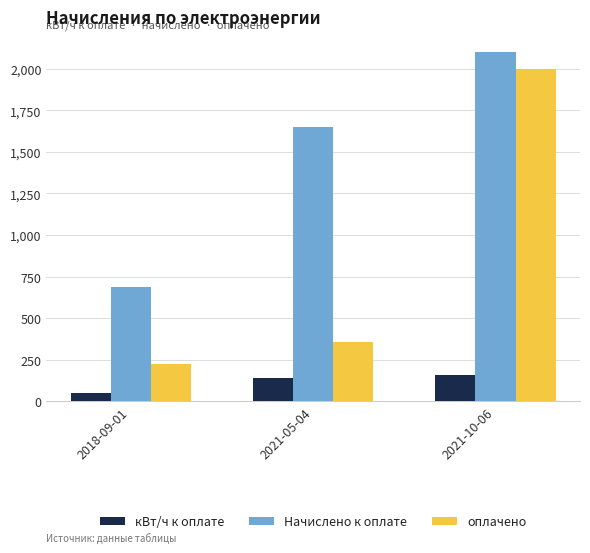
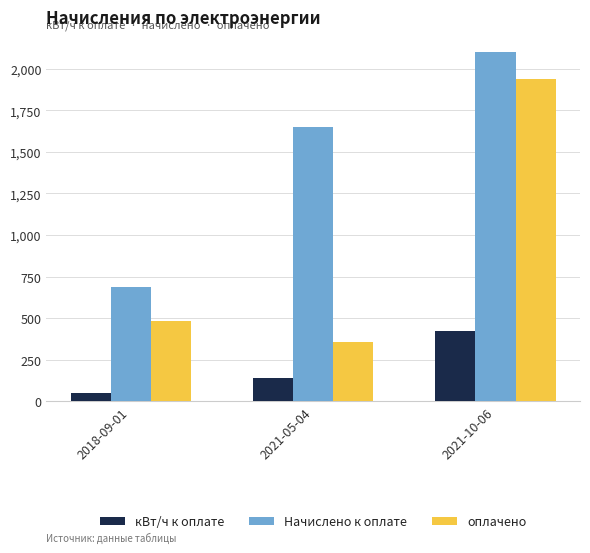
  {
    "кВт/ч к оплате": {
      "2018-09-01": "50",
      "2021-05-04": "140",
-     "2021-10-06": "160"
+     "2021-10-06": "420"
    },
    "Начислено к оплате": {
      "2018-09-01": "690",
      "2021-05-04": "1,650",
      "2021-10-06": "2,100"
    },
    "оплачено": {
-     "2018-09-01": "230",
+     "2018-09-01": "480",
      "2021-05-04": "360",
-     "2021-10-06": "2,000"
+     "2021-10-06": "1,940"
    }
  }
